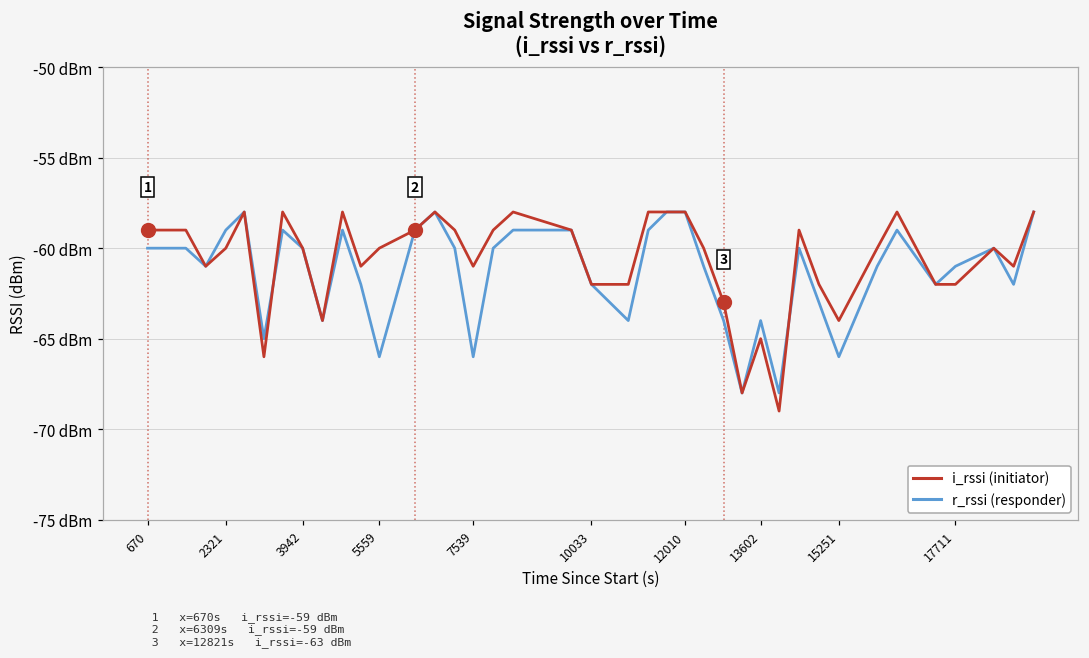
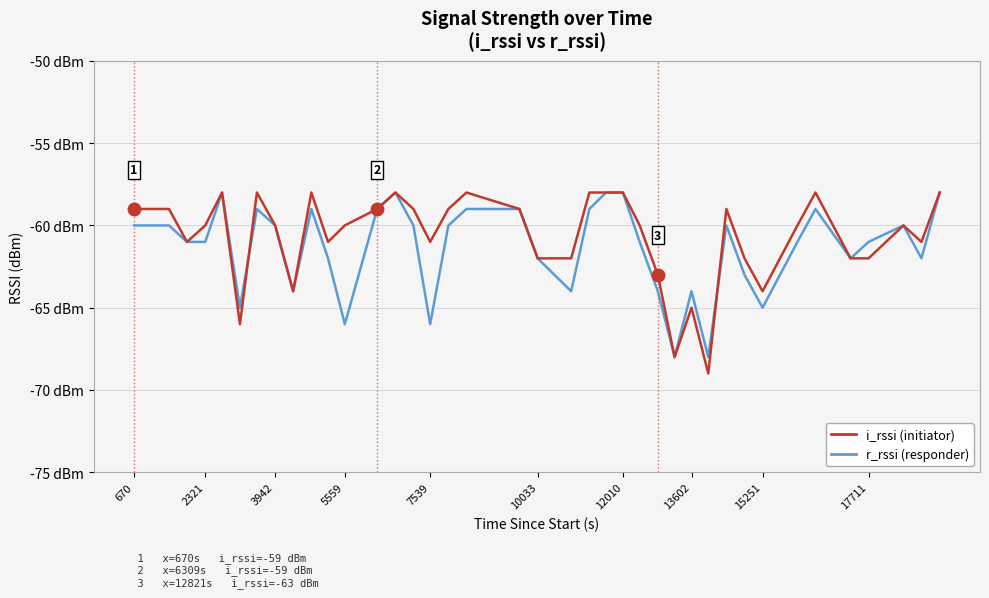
  {
    "r_rssi (responder)": {
      "670": "-60 dBm",
-     "2321": "-59 dBm",
+     "2321": "-61 dBm",
      "5559": "-66 dBm",
      "7539": "-66 dBm",
      "13602": "-64 dBm",
-     "15251": "-66 dBm",
+     "15251": "-65 dBm",
      "17711": "-61 dBm"
    }
  }
